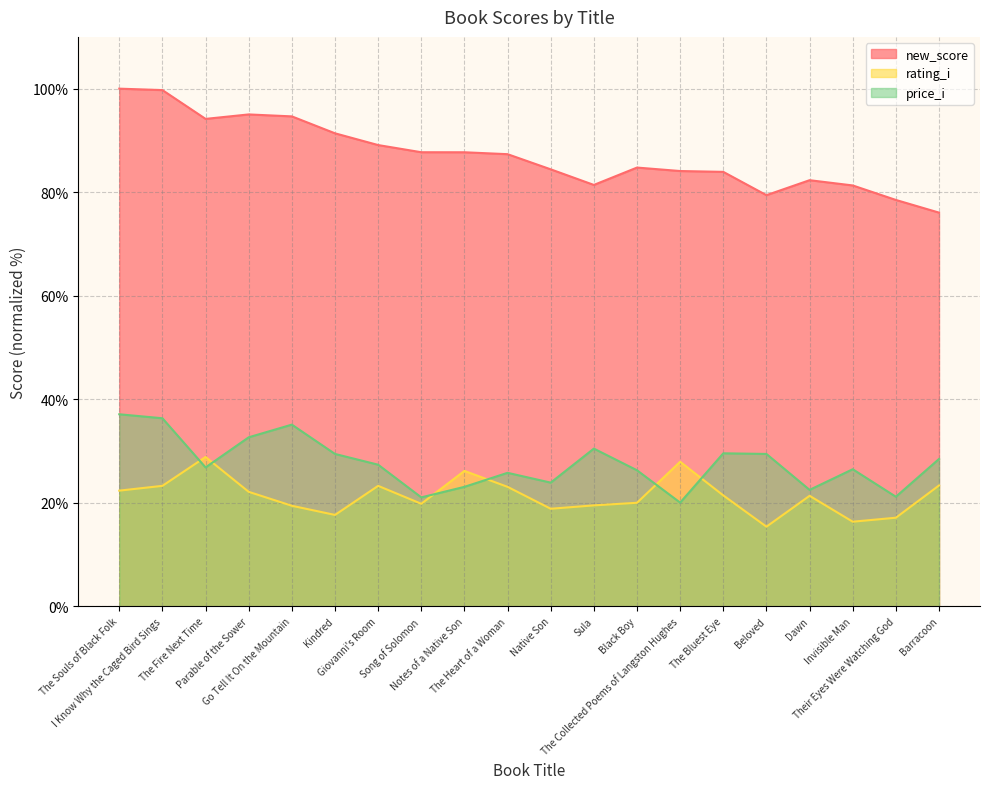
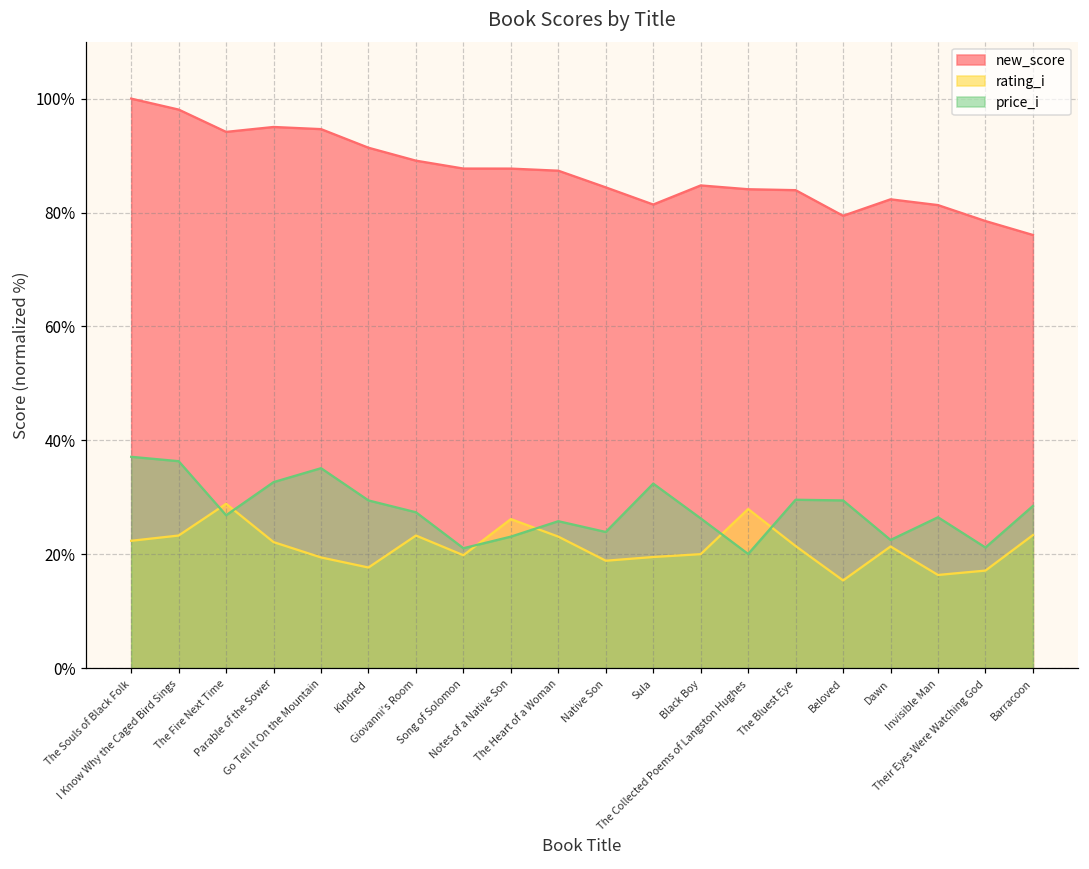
  {
    "new_score": {
      "The Souls of Black Folk": "100%",
-     "I Know Why the Caged Bird Sings": "100%",
+     "I Know Why the Caged Bird Sings": "98%",
      "The Fire Next Time": "94%",
      "Parable of the Sower": "95%",
      "Go Tell It On the Mountain": "95%",
      "Kindred": "91%",
      "Giovanni's Room": "89%",
      "Song of Solomon": "88%",
      "Notes of a Native Son": "88%",
      "The Heart of a Woman": "87%",
      "Native Son": "84%",
      "Sula": "81%",
      "Black Boy": "85%",
      "The Collected Poems of Langston Hughes": "84%",
      "The Bluest Eye": "84%",
      "Beloved": "79%",
      "Dawn": "82%",
      "Invisible Man": "81%",
      "Their Eyes Were Watching God": "79%",
      "Barracoon": "76%"
    },
    "rating_i": {
      "The Souls of Black Folk": "22%",
      "I Know Why the Caged Bird Sings": "23%",
      "The Fire Next Time": "29%",
      "Parable of the Sower": "22%",
      "Go Tell It On the Mountain": "19%",
      "Kindred": "18%",
      "Giovanni's Room": "23%",
      "Song of Solomon": "20%",
      "Notes of a Native Son": "26%",
      "The Heart of a Woman": "23%",
      "Native Son": "19%",
      "Sula": "20%",
      "Black Boy": "20%",
      "The Collected Poems of Langston Hughes": "28%",
      "The Bluest Eye": "21%",
      "Beloved": "15%",
      "Dawn": "21%",
      "Invisible Man": "16%",
      "Their Eyes Were Watching God": "17%",
      "Barracoon": "23%"
    },
    "price_i": {
      "The Souls of Black Folk": "37%",
      "I Know Why the Caged Bird Sings": "36%",
      "The Fire Next Time": "27%",
      "Parable of the Sower": "33%",
      "Go Tell It On the Mountain": "35%",
      "Kindred": "29%",
      "Giovanni's Room": "27%",
      "Song of Solomon": "21%",
      "Notes of a Native Son": "23%",
      "The Heart of a Woman": "26%",
      "Native Son": "24%",
-     "Sula": "30%",
+     "Sula": "32%",
      "Black Boy": "26%",
      "The Collected Poems of Langston Hughes": "20%",
      "The Bluest Eye": "30%",
      "Beloved": "29%",
      "Dawn": "22%",
      "Invisible Man": "26%",
      "Their Eyes Were Watching God": "21%",
      "Barracoon": "28%"
    }
  }
